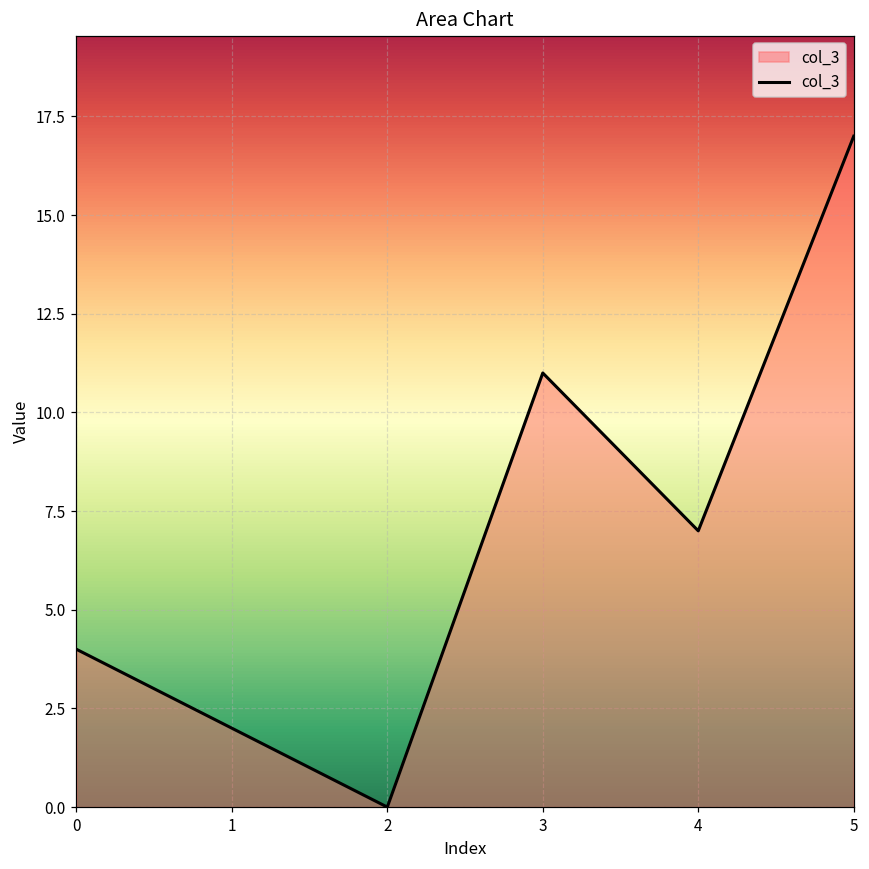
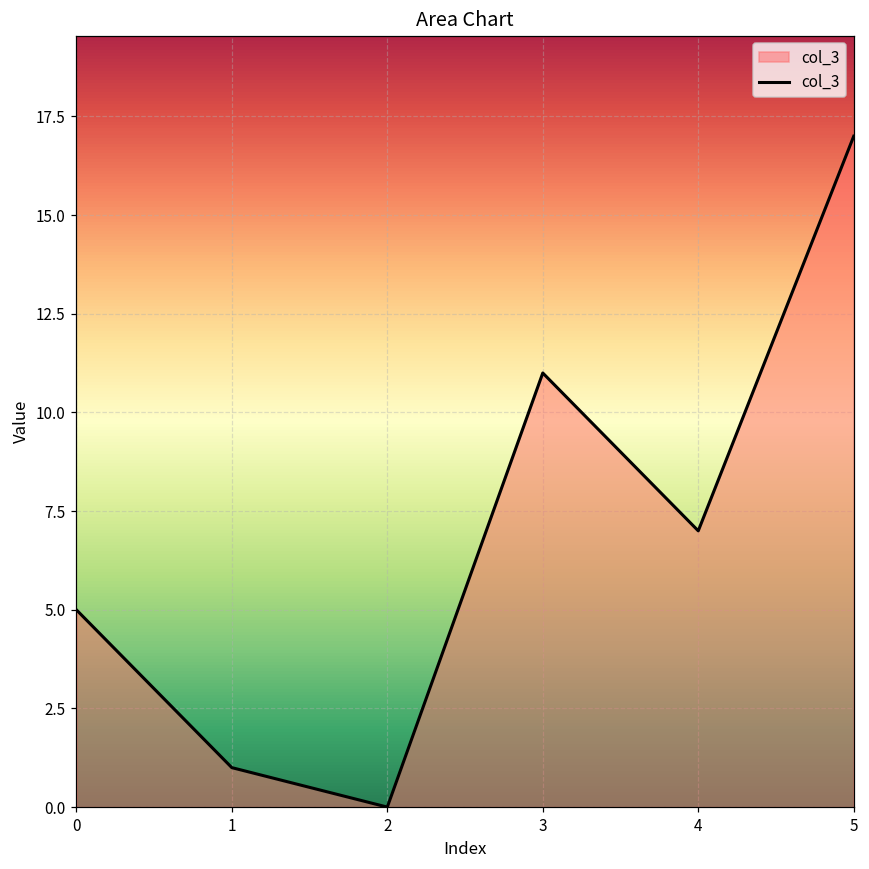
  {
-   "0": 4,
-   "1": 2,
+   "0": 5,
+   "1": 1,
    "2": 0,
    "3": 11,
    "4": 7,
    "5": 17
  }
